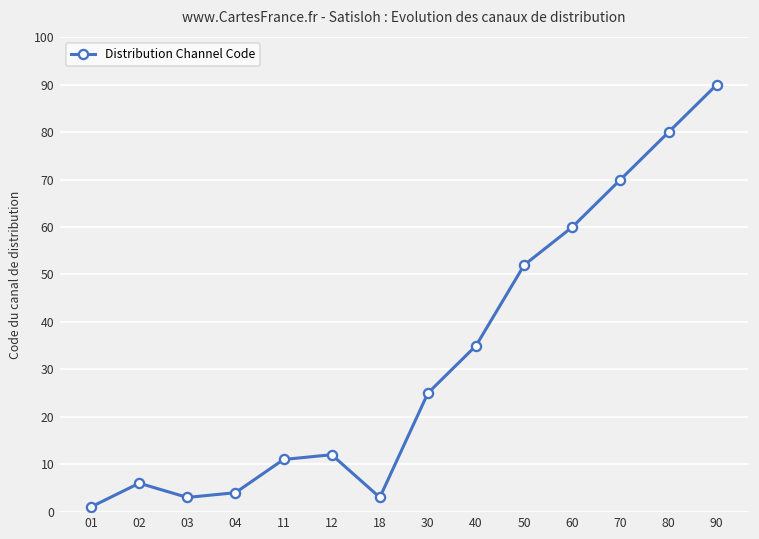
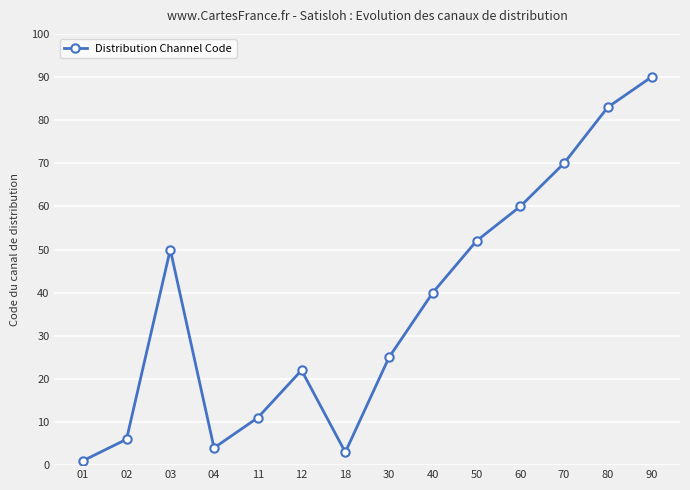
  {
    "01": 1,
    "02": 6,
-   "03": 3,
+   "03": 50,
    "04": 4,
    "11": 11,
-   "12": 12,
+   "12": 22,
    "18": 3,
    "30": 25,
-   "40": 35,
+   "40": 40,
    "50": 52,
    "60": 60,
    "70": 70,
-   "80": 80,
+   "80": 83,
    "90": 90
  }
